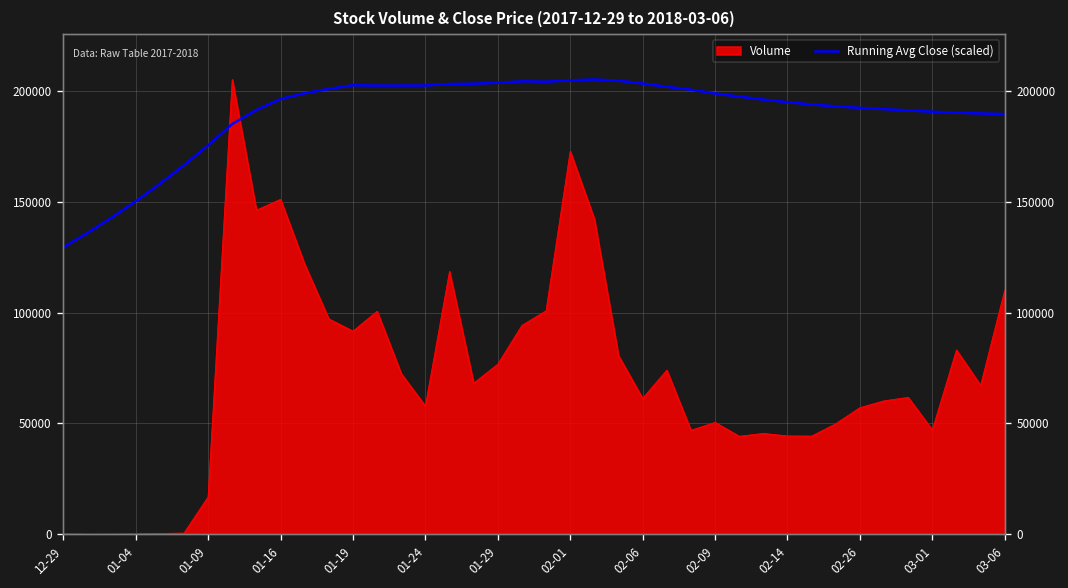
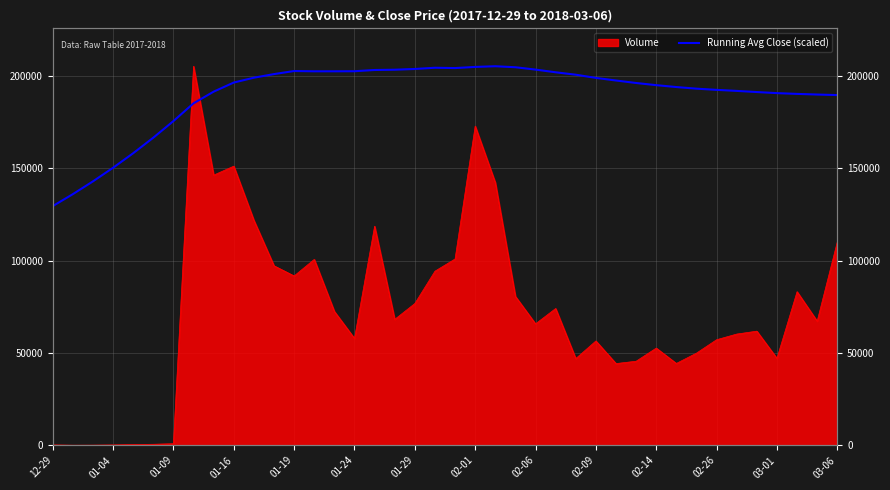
  {
    "Volume": {
      "12-29": 0,
      "01-04": 0,
-     "01-09": 17000,
+     "01-09": 1000,
      "01-16": 151000,
      "01-19": 92000,
      "01-24": 58000,
      "01-29": 77000,
      "02-01": 173000,
-     "02-06": 61000,
-     "02-09": 50000,
-     "02-14": 44000,
+     "02-06": 66000,
+     "02-09": 56000,
+     "02-14": 53000,
      "02-26": 57000,
      "03-01": 47000,
      "03-06": 110000
    },
    "Running Avg Close (scaled)": {
      "12-29": 129000,
      "01-04": 150000,
      "01-09": 175000,
      "01-16": 196000,
      "01-19": 203000,
      "01-24": 202000,
      "01-29": 204000,
      "02-01": 205000,
      "02-06": 203000,
      "02-09": 199000,
      "02-14": 195000,
      "02-26": 192000,
      "03-01": 191000,
      "03-06": 190000
    }
  }
